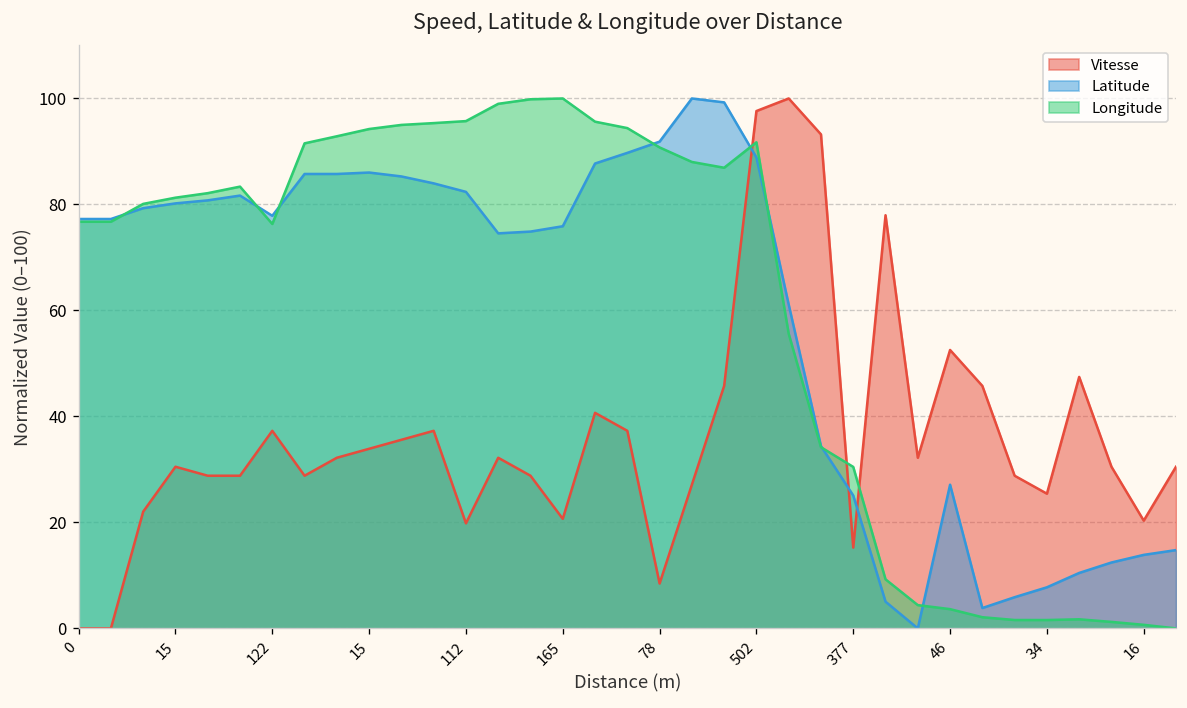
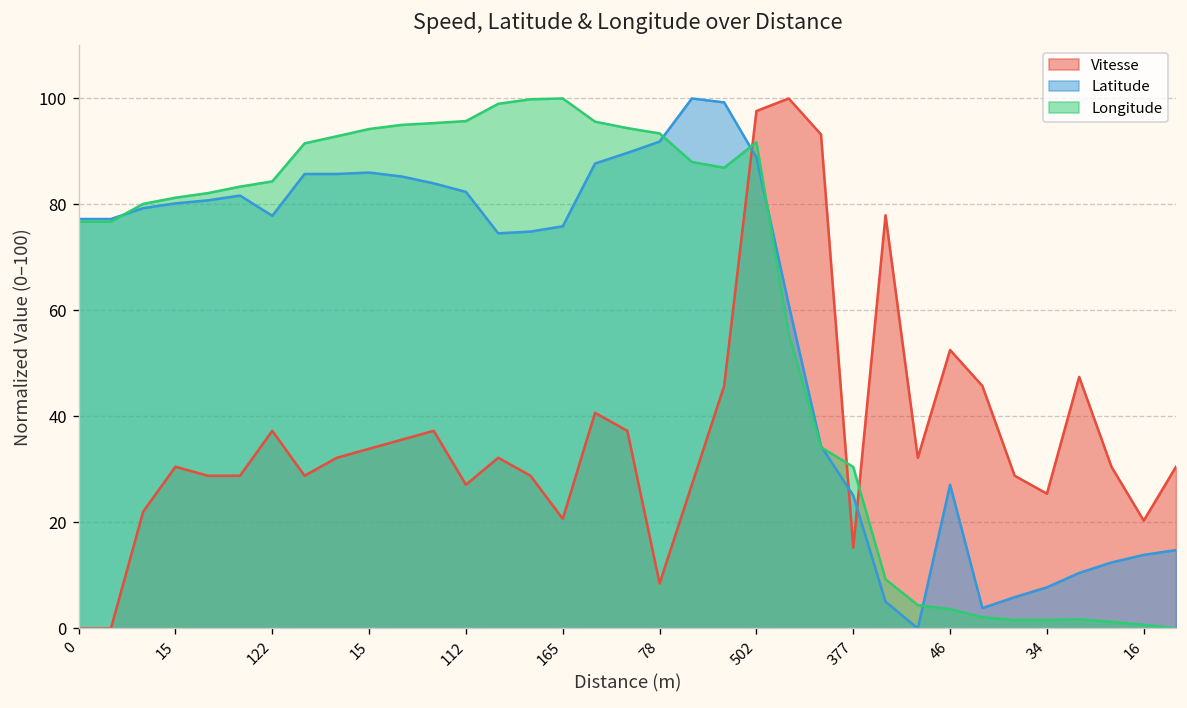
  {
    "Vitesse": {
      "0": 0,
      "122": 37,
-     "112": 20,
+     "112": 27,
      "165": 21,
      "78": 8,
      "502": 98,
      "377": 15,
      "46": 53
    },
    "Latitude": {
      "122": 78,
      "112": 82,
      "165": 76,
      "78": 92,
      "502": 89,
      "377": 25,
      "46": 27
    },
    "Longitude": {
-     "122": 76,
+     "122": 84,
      "112": 96,
      "165": 100,
-     "78": 91,
+     "78": 93,
      "502": 92,
      "377": 30,
      "46": 4
    }
  }
